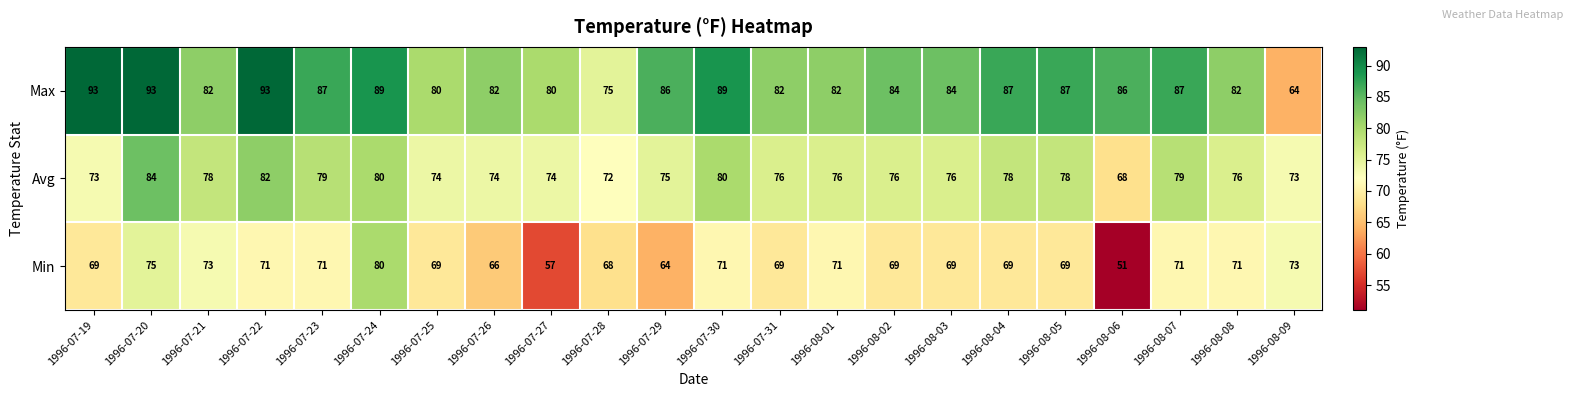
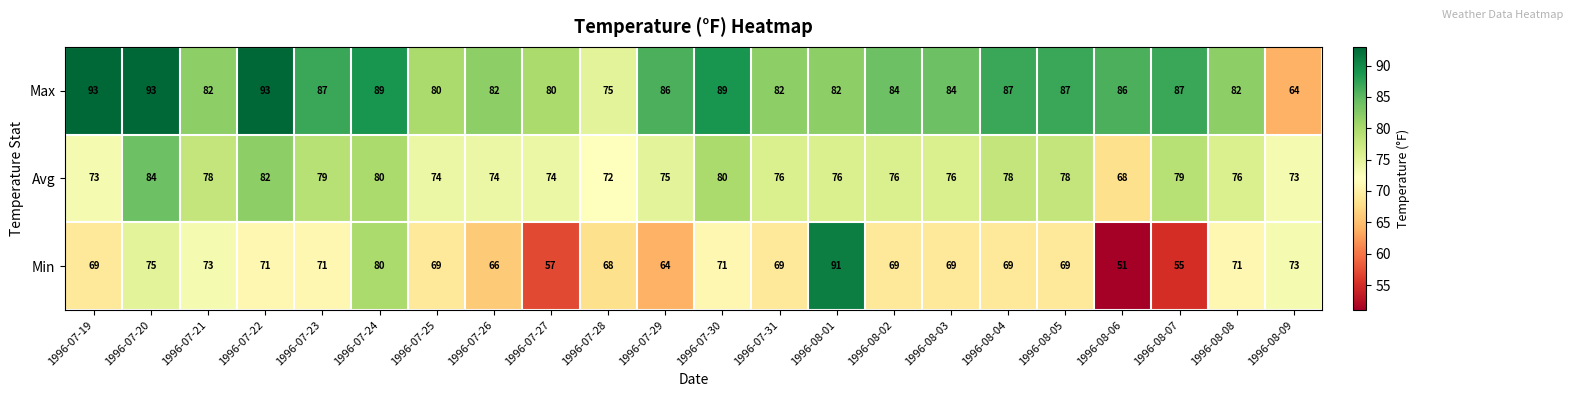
  {
    "Max": {
      "1996-07-19": 93,
      "1996-07-20": 93,
      "1996-07-21": 82,
      "1996-07-22": 93,
      "1996-07-23": 87,
      "1996-07-24": 89,
      "1996-07-25": 80,
      "1996-07-26": 82,
      "1996-07-27": 80,
      "1996-07-28": 75,
      "1996-07-29": 86,
      "1996-07-30": 89,
      "1996-07-31": 82,
      "1996-08-01": 82,
      "1996-08-02": 84,
      "1996-08-03": 84,
      "1996-08-04": 87,
      "1996-08-05": 87,
      "1996-08-06": 86,
      "1996-08-07": 87,
      "1996-08-08": 82,
      "1996-08-09": 64
    },
    "Avg": {
      "1996-07-19": 73,
      "1996-07-20": 84,
      "1996-07-21": 78,
      "1996-07-22": 82,
      "1996-07-23": 79,
      "1996-07-24": 80,
      "1996-07-25": 74,
      "1996-07-26": 74,
      "1996-07-27": 74,
      "1996-07-28": 72,
      "1996-07-29": 75,
      "1996-07-30": 80,
      "1996-07-31": 76,
      "1996-08-01": 76,
      "1996-08-02": 76,
      "1996-08-03": 76,
      "1996-08-04": 78,
      "1996-08-05": 78,
      "1996-08-06": 68,
      "1996-08-07": 79,
      "1996-08-08": 76,
      "1996-08-09": 73
    },
    "Min": {
      "1996-07-19": 69,
      "1996-07-20": 75,
      "1996-07-21": 73,
      "1996-07-22": 71,
      "1996-07-23": 71,
      "1996-07-24": 80,
      "1996-07-25": 69,
      "1996-07-26": 66,
      "1996-07-27": 57,
      "1996-07-28": 68,
      "1996-07-29": 64,
      "1996-07-30": 71,
      "1996-07-31": 69,
-     "1996-08-01": 71,
+     "1996-08-01": 91,
      "1996-08-02": 69,
      "1996-08-03": 69,
      "1996-08-04": 69,
      "1996-08-05": 69,
      "1996-08-06": 51,
-     "1996-08-07": 71,
+     "1996-08-07": 55,
      "1996-08-08": 71,
      "1996-08-09": 73
    }
  }
